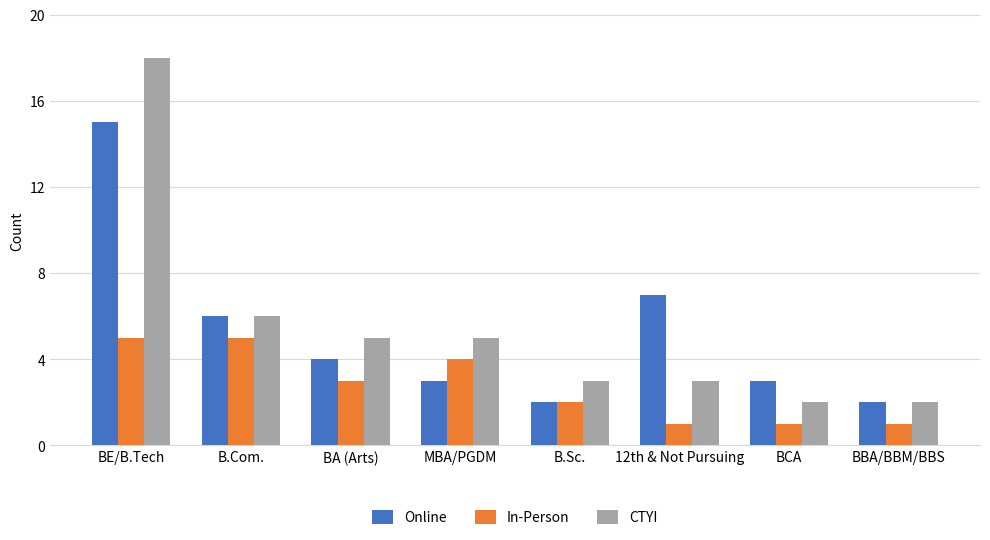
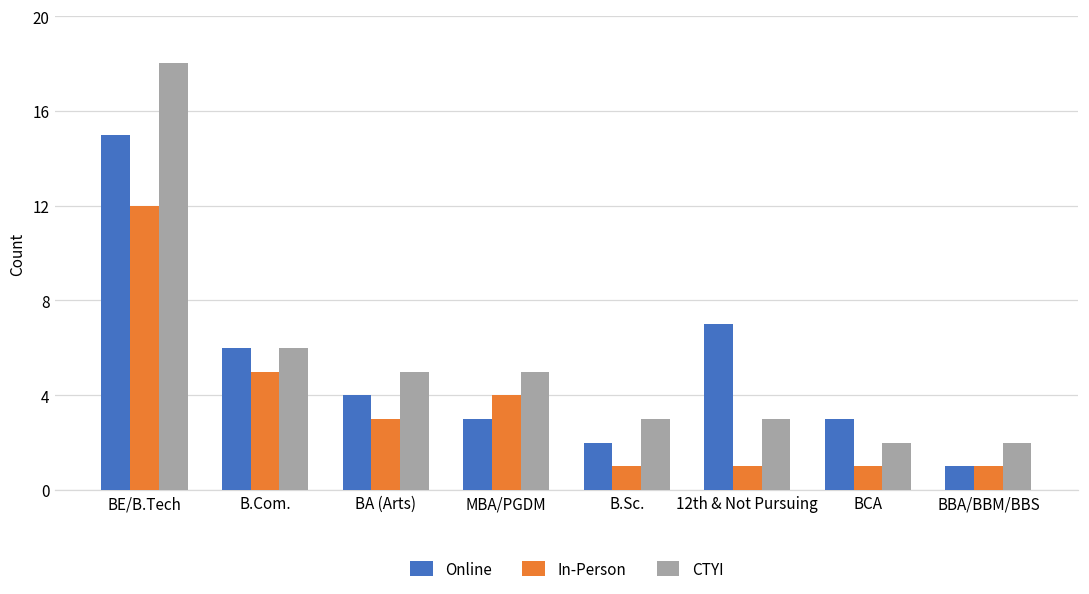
  {
    "Online": {
      "BE/B.Tech": 15,
      "B.Com.": 6,
      "BA (Arts)": 4,
      "MBA/PGDM": 3,
      "B.Sc.": 2,
      "12th & Not Pursuing": 7,
      "BCA": 3,
-     "BBA/BBM/BBS": 2
+     "BBA/BBM/BBS": 1
    },
    "In-Person": {
-     "BE/B.Tech": 5,
+     "BE/B.Tech": 12,
      "B.Com.": 5,
      "BA (Arts)": 3,
      "MBA/PGDM": 4,
-     "B.Sc.": 2,
+     "B.Sc.": 1,
      "12th & Not Pursuing": 1,
      "BCA": 1,
      "BBA/BBM/BBS": 1
    },
    "CTYI": {
      "BE/B.Tech": 18,
      "B.Com.": 6,
      "BA (Arts)": 5,
      "MBA/PGDM": 5,
      "B.Sc.": 3,
      "12th & Not Pursuing": 3,
      "BCA": 2,
      "BBA/BBM/BBS": 2
    }
  }
